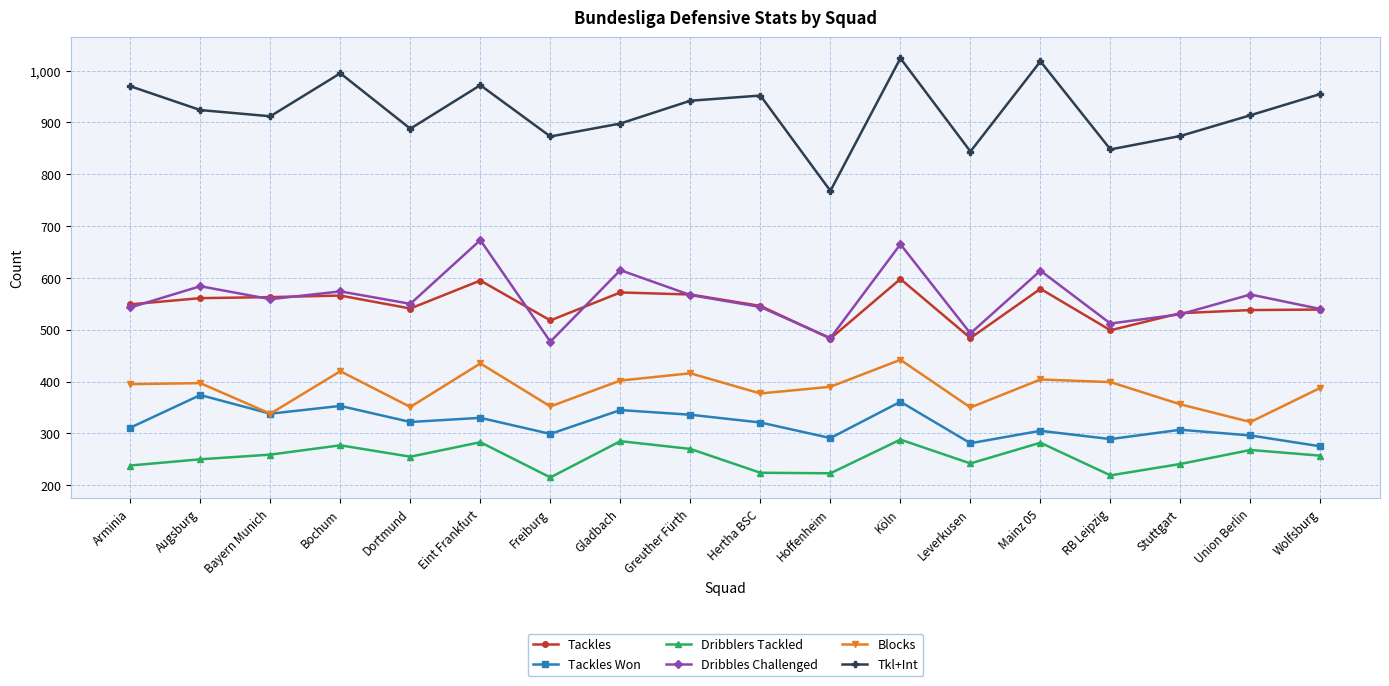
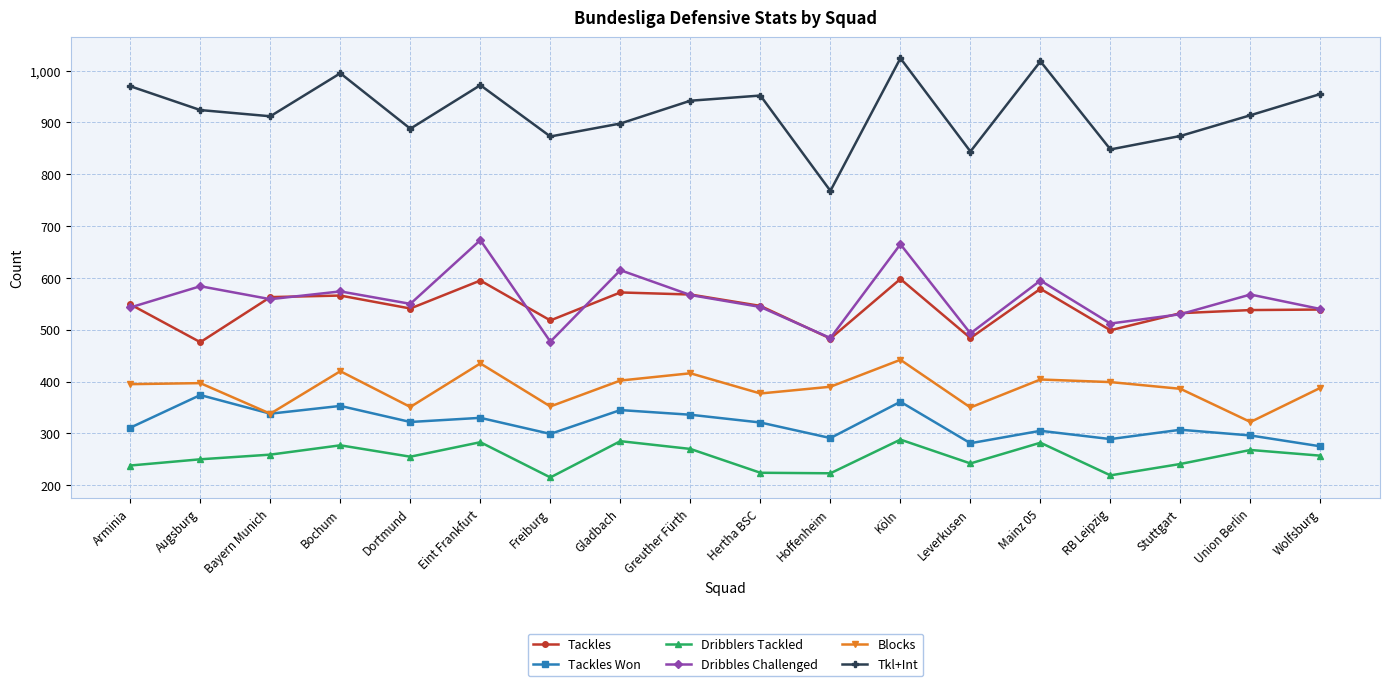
  {
    "Tackles": {
      "Arminia": "550",
-     "Augsburg": "560",
+     "Augsburg": "480",
      "Bochum": "570",
      "Dortmund": "540",
      "Eint Frankfurt": "600",
      "Freiburg": "520",
      "Gladbach": "570",
      "Köln": "600",
      "Leverkusen": "480",
      "Mainz 05": "580",
      "RB Leipzig": "500",
      "Union Berlin": "540"
    },
    "Tackles Won": {
      "Arminia": "310",
      "Augsburg": "370",
      "Bochum": "350",
      "Dortmund": "320",
      "Eint Frankfurt": "330",
      "Freiburg": "300",
      "Gladbach": "350",
      "Greuther Fürth": "340",
      "Hertha BSC": "320",
      "Hoffenheim": "290",
      "Köln": "360",
      "Leverkusen": "280",
      "Mainz 05": "310",
      "RB Leipzig": "290",
      "Stuttgart": "310",
      "Union Berlin": "300",
      "Wolfsburg": "280"
    },
    "Dribblers Tackled": {
      "Arminia": "240",
      "Augsburg": "250",
      "Bayern Munich": "260",
      "Bochum": "280",
      "Dortmund": "260",
      "Eint Frankfurt": "280",
      "Freiburg": "220",
      "Gladbach": "290",
      "Greuther Fürth": "270",
      "Hertha BSC": "220",
      "Hoffenheim": "220",
      "Köln": "290",
      "Leverkusen": "240",
      "Mainz 05": "280",
      "RB Leipzig": "220",
      "Stuttgart": "240",
      "Union Berlin": "270",
      "Wolfsburg": "260"
    },
    "Dribbles Challenged": {
      "Arminia": "540",
      "Augsburg": "580",
      "Bochum": "570",
      "Dortmund": "550",
      "Eint Frankfurt": "670",
      "Freiburg": "480",
      "Gladbach": "620",
      "Köln": "670",
      "Leverkusen": "490",
-     "Mainz 05": "610",
+     "Mainz 05": "600",
      "RB Leipzig": "510",
      "Union Berlin": "570"
    },
    "Blocks": {
      "Arminia": "400",
      "Augsburg": "400",
      "Bochum": "420",
      "Dortmund": "350",
      "Eint Frankfurt": "440",
      "Freiburg": "350",
      "Gladbach": "400",
      "Greuther Fürth": "420",
      "Hertha BSC": "380",
      "Hoffenheim": "390",
      "Köln": "440",
      "Leverkusen": "350",
      "Mainz 05": "400",
      "RB Leipzig": "400",
-     "Stuttgart": "360",
+     "Stuttgart": "390",
      "Union Berlin": "320",
      "Wolfsburg": "390"
    },
    "Tkl+Int": {
      "Arminia": "970",
      "Augsburg": "920",
      "Bayern Munich": "910",
      "Bochum": "1,000",
      "Dortmund": "890",
      "Eint Frankfurt": "970",
      "Freiburg": "870",
      "Gladbach": "900",
      "Greuther Fürth": "940",
      "Hertha BSC": "950",
      "Hoffenheim": "770",
      "Köln": "1,020",
      "Leverkusen": "840",
      "Mainz 05": "1,020",
      "RB Leipzig": "850",
      "Stuttgart": "870",
      "Union Berlin": "910",
      "Wolfsburg": "960"
    }
  }
